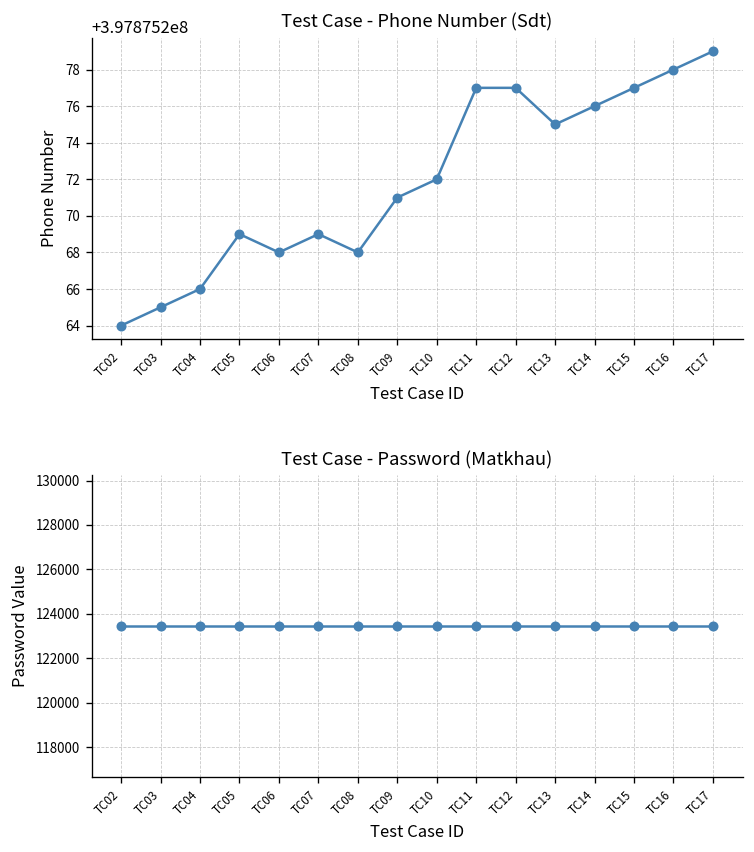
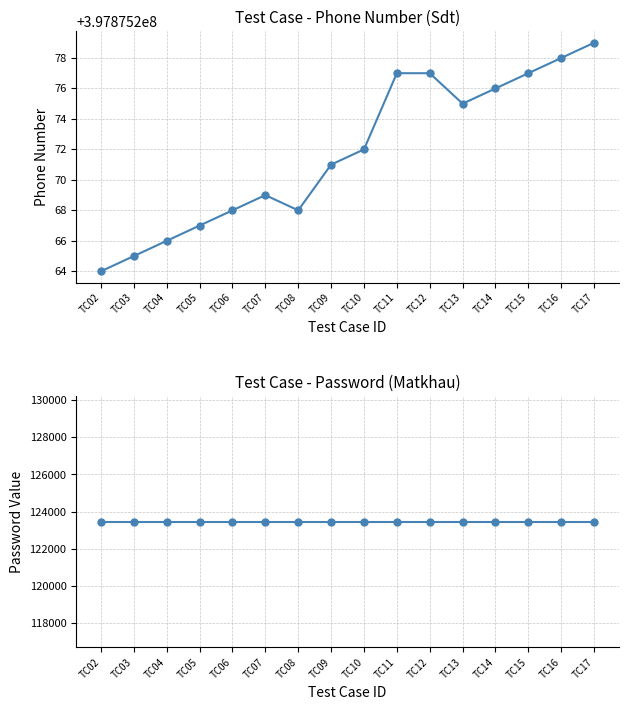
  {
    "Test Case - Phone Number (Sdt)": {
      "TC02": 397875264,
      "TC03": 397875265,
      "TC04": 397875266,
-     "TC05": 397875269,
+     "TC05": 397875267,
      "TC06": 397875268,
      "TC07": 397875269,
      "TC08": 397875268,
      "TC09": 397875271,
      "TC10": 397875272,
      "TC11": 397875277,
      "TC12": 397875277,
      "TC13": 397875275,
      "TC14": 397875276,
      "TC15": 397875277,
      "TC16": 397875278,
      "TC17": 397875279
    },
    "Test Case - Password (Matkhau)": {
      "TC02": 123500,
      "TC03": 123500,
      "TC04": 123500,
      "TC05": 123500,
      "TC06": 123500,
      "TC07": 123500,
      "TC08": 123500,
      "TC09": 123500,
      "TC10": 123500,
      "TC11": 123500,
      "TC12": 123500,
      "TC13": 123500,
      "TC14": 123500,
      "TC15": 123500,
      "TC16": 123500,
      "TC17": 123500
    }
  }
